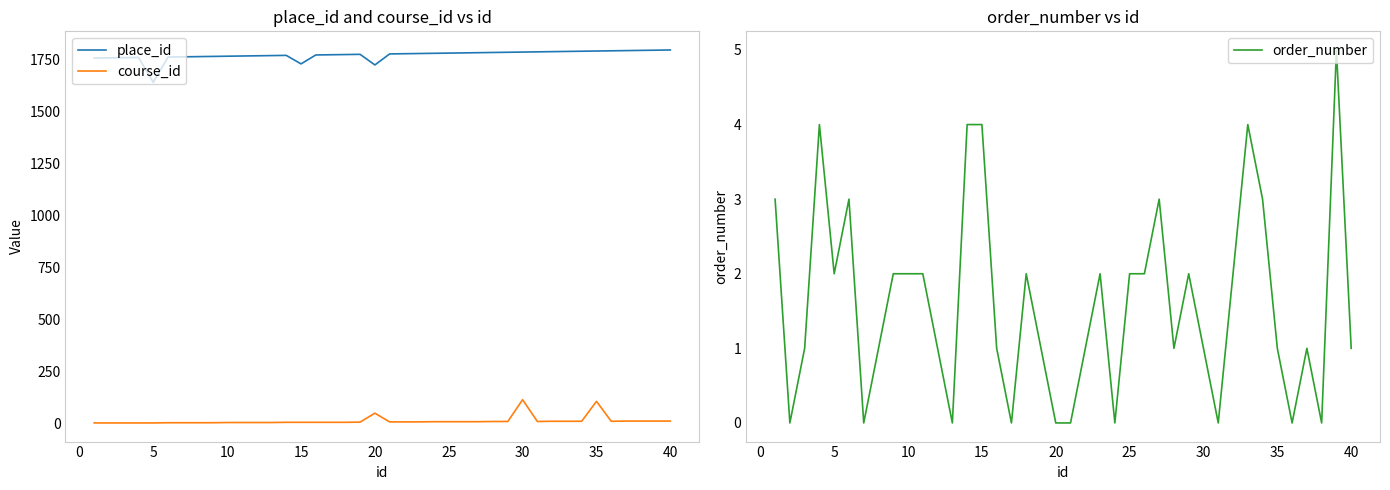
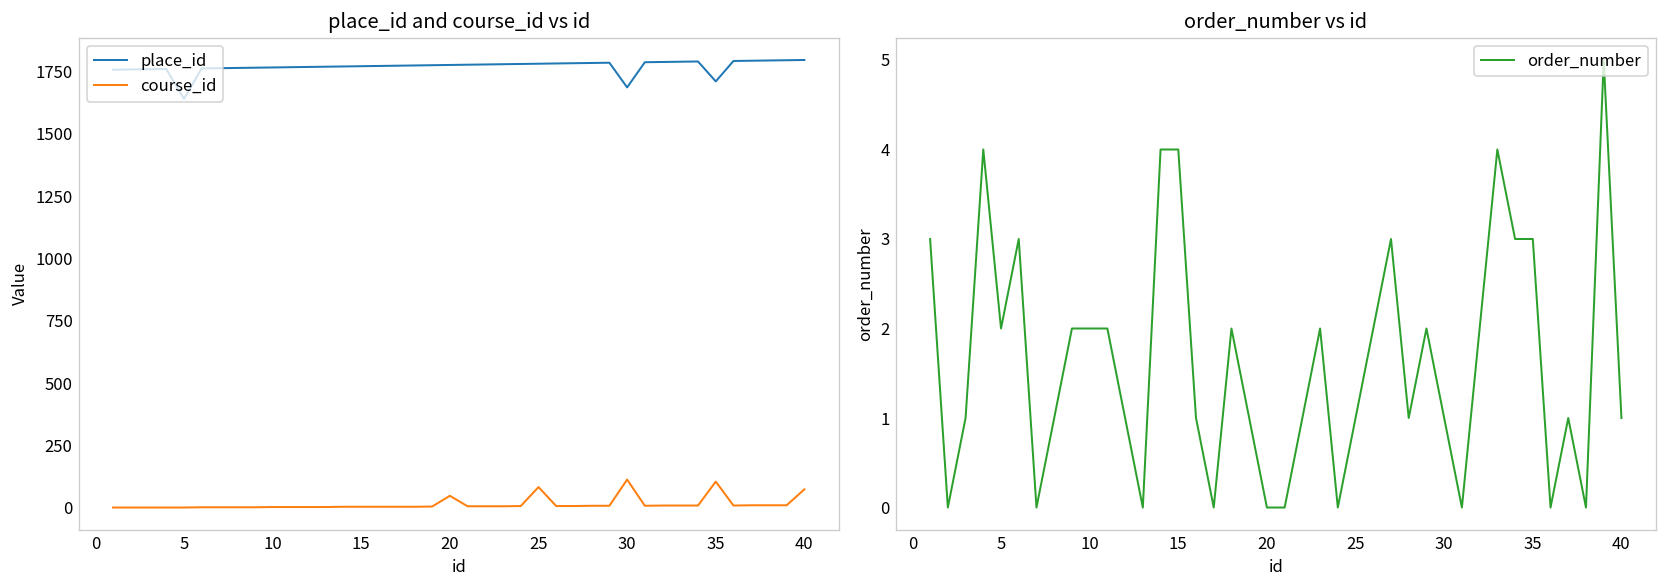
  {
    "place_id and course_id vs id": {
      "place_id": {
        "10": 1770,
-       "15": 1730,
-       "20": 1730,
+       "15": 1770,
+       "20": 1780,
        "25": 1780,
-       "30": 1790,
-       "35": 1790,
+       "30": 1690,
+       "35": 1710,
        "40": 1800
      },
      "course_id": {
        "5": 0,
        "10": 0,
        "15": 0,
        "20": 50,
-       "25": 10,
+       "25": 80,
        "30": 110,
        "35": 110,
-       "40": 10
+       "40": 70
      }
    },
    "order_number vs id": {
      "5": 2,
      "10": 2,
      "15": 4,
      "20": 0,
-     "25": 2,
+     "25": 1,
      "30": 1,
-     "35": 1,
+     "35": 3,
      "40": 1
    }
  }
